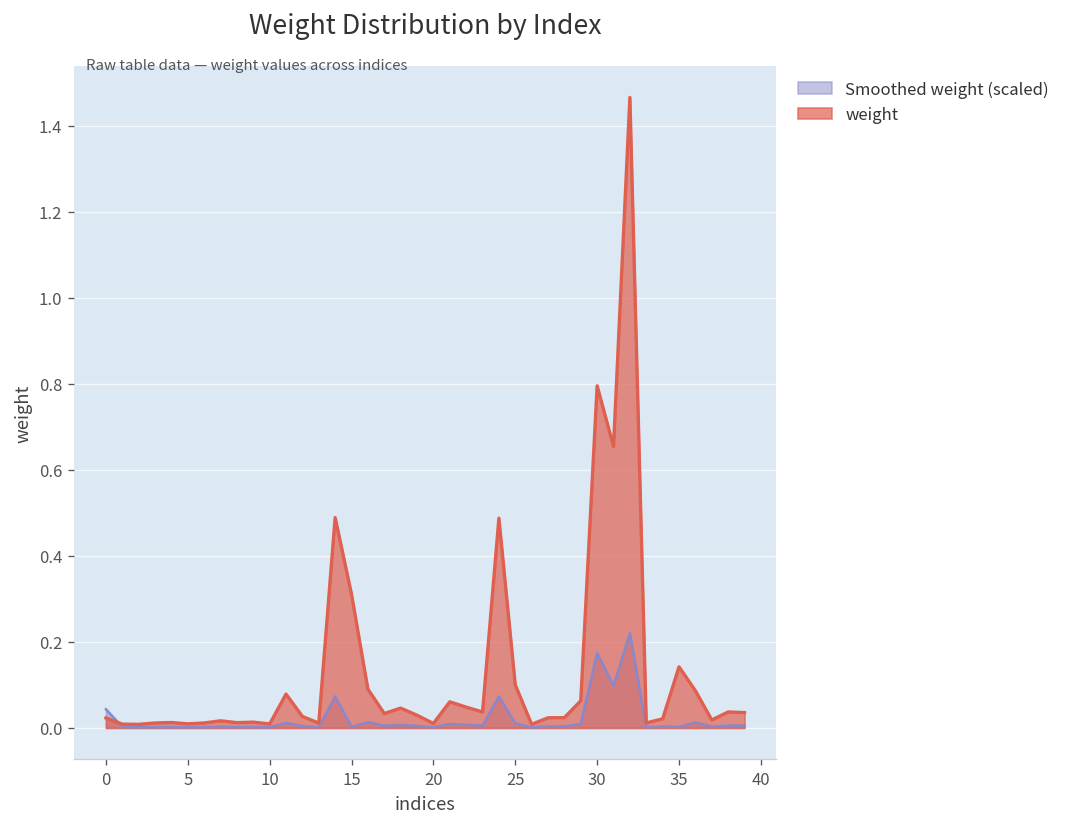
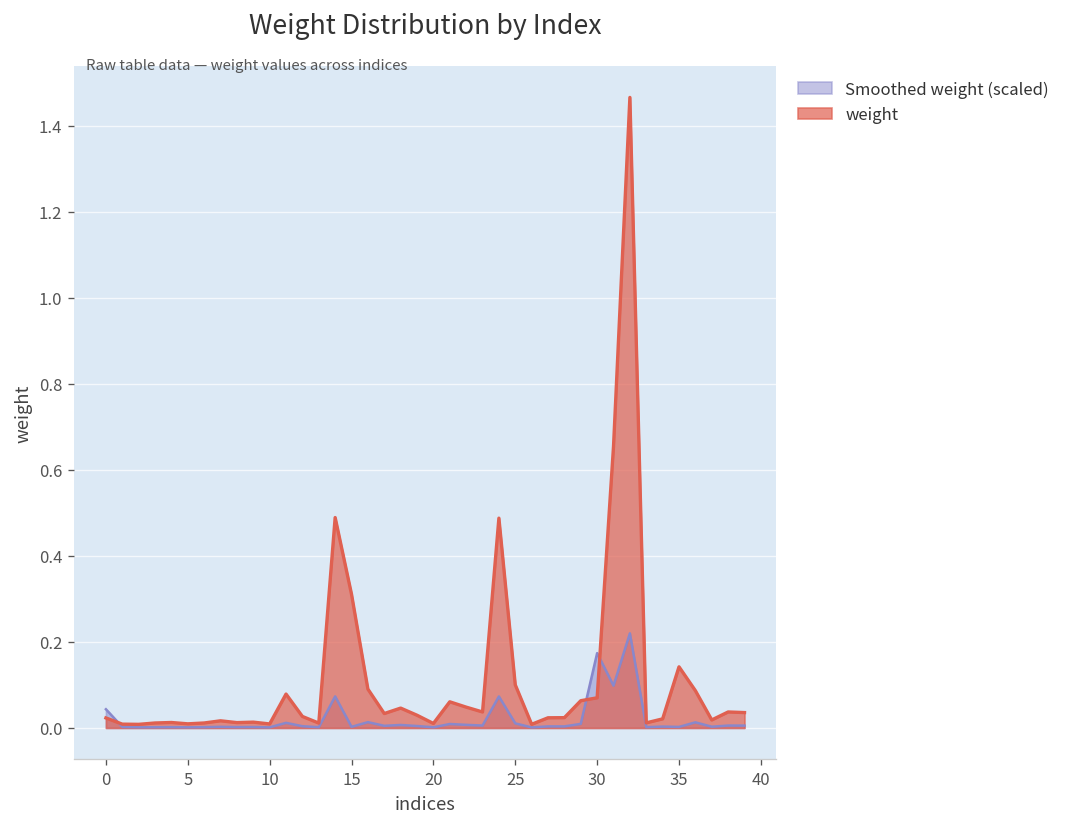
  {
    "Smoothed weight (scaled)": {
      "0": 0.04,
      "5": 0.00,
      "10": 0.00,
      "15": 0.00,
      "20": 0.00,
      "25": 0.01,
      "30": 0.17,
      "35": 0.00
    },
    "weight": {
      "0": 0.02,
      "5": 0.01,
      "10": 0.01,
      "15": 0.31,
      "20": 0.01,
      "25": 0.10,
-     "30": 0.80,
+     "30": 0.07,
      "35": 0.14
    }
  }
